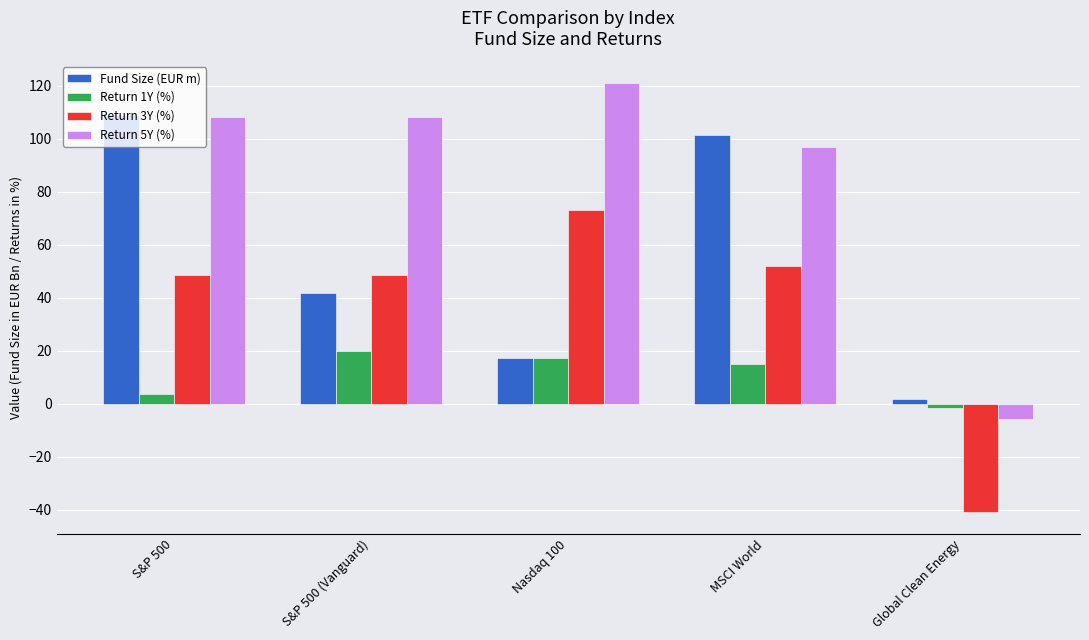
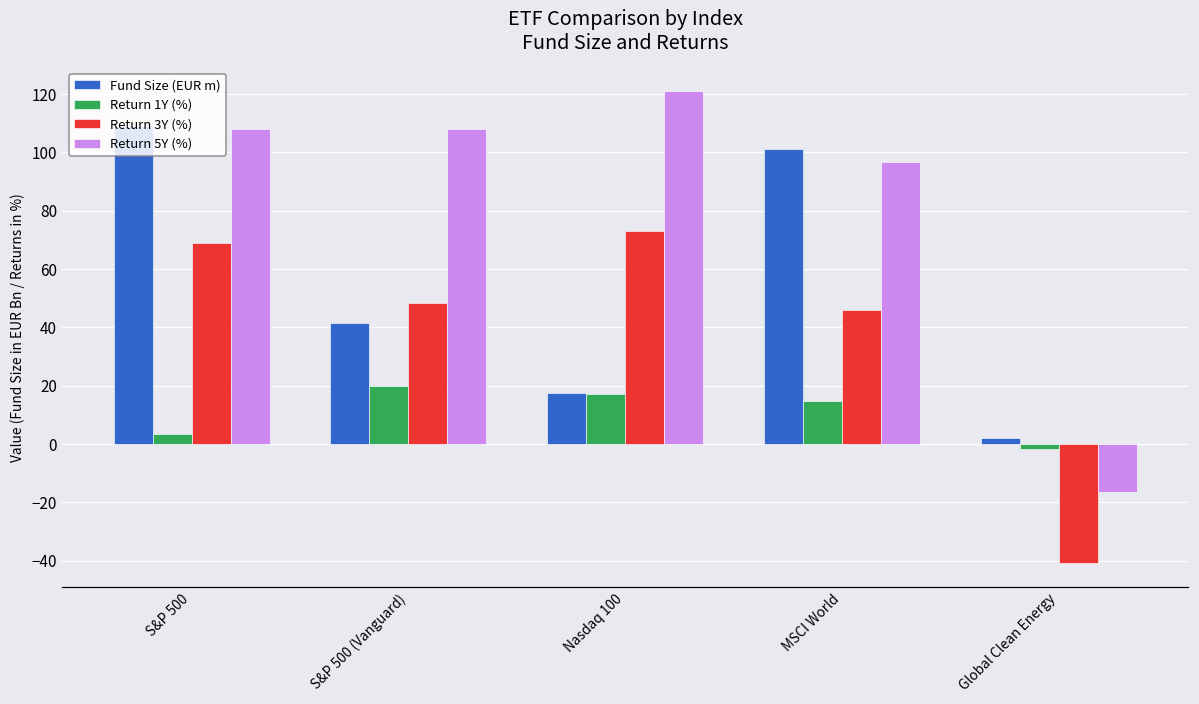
  {
    "Fund Size (EUR m)": {
      "S&P 500 (Vanguard)": 42,
      "Nasdaq 100": 17,
      "MSCI World": 101,
      "Global Clean Energy": 2
    },
    "Return 1Y (%)": {
      "S&P 500": 4,
      "S&P 500 (Vanguard)": 20,
      "Nasdaq 100": 17,
      "MSCI World": 15,
      "Global Clean Energy": -2
    },
    "Return 3Y (%)": {
-     "S&P 500": 48,
+     "S&P 500": 69,
      "S&P 500 (Vanguard)": 48,
      "Nasdaq 100": 73,
-     "MSCI World": 52,
+     "MSCI World": 46,
      "Global Clean Energy": -41
    },
    "Return 5Y (%)": {
      "S&P 500": 108,
      "S&P 500 (Vanguard)": 108,
      "Nasdaq 100": 121,
      "MSCI World": 97,
-     "Global Clean Energy": -6
+     "Global Clean Energy": -16
    }
  }
